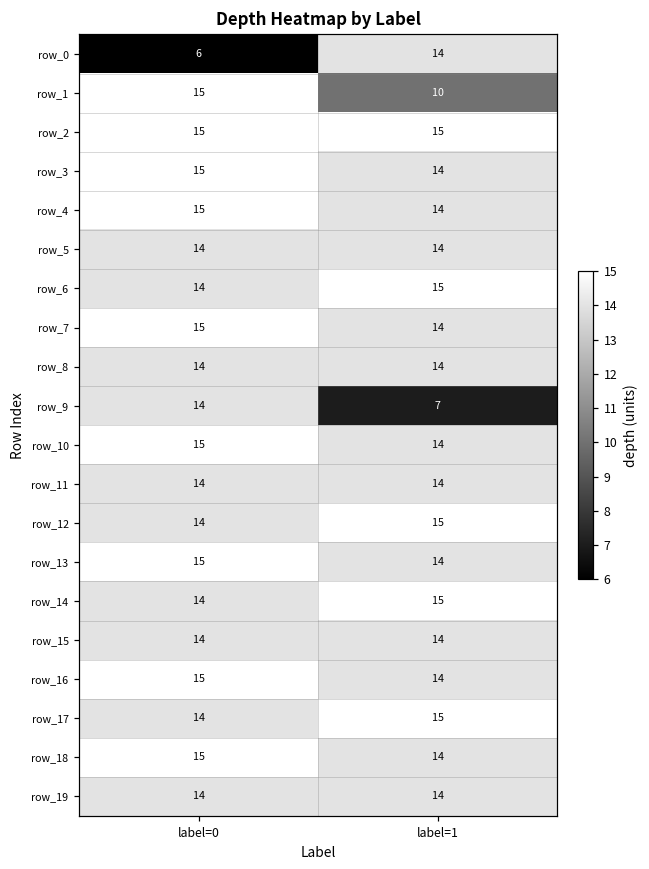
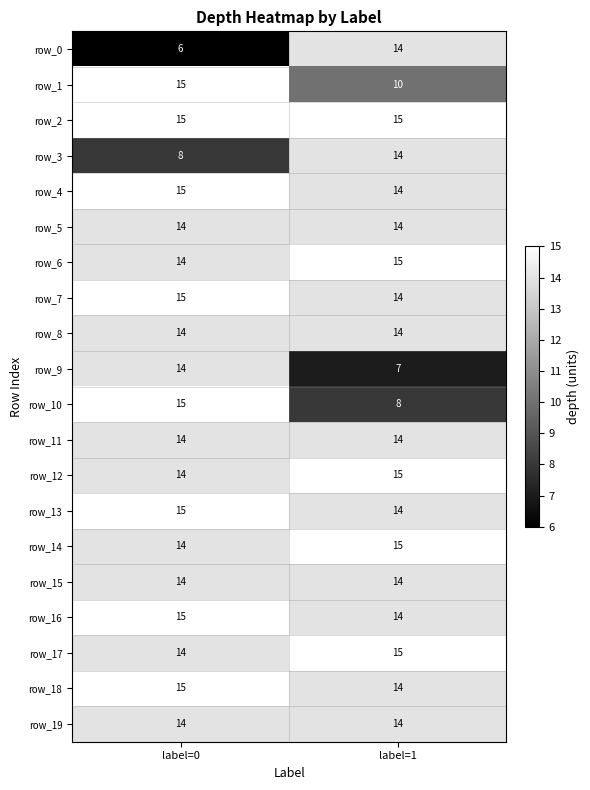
  {
    "row_0": {
      "label=0": 6,
      "label=1": 14
    },
    "row_1": {
      "label=0": 15,
      "label=1": 10
    },
    "row_2": {
      "label=0": 15,
      "label=1": 15
    },
    "row_3": {
-     "label=0": 15,
+     "label=0": 8,
      "label=1": 14
    },
    "row_4": {
      "label=0": 15,
      "label=1": 14
    },
    "row_5": {
      "label=0": 14,
      "label=1": 14
    },
    "row_6": {
      "label=0": 14,
      "label=1": 15
    },
    "row_7": {
      "label=0": 15,
      "label=1": 14
    },
    "row_8": {
      "label=0": 14,
      "label=1": 14
    },
    "row_9": {
      "label=0": 14,
      "label=1": 7
    },
    "row_10": {
      "label=0": 15,
-     "label=1": 14
+     "label=1": 8
    },
    "row_11": {
      "label=0": 14,
      "label=1": 14
    },
    "row_12": {
      "label=0": 14,
      "label=1": 15
    },
    "row_13": {
      "label=0": 15,
      "label=1": 14
    },
    "row_14": {
      "label=0": 14,
      "label=1": 15
    },
    "row_15": {
      "label=0": 14,
      "label=1": 14
    },
    "row_16": {
      "label=0": 15,
      "label=1": 14
    },
    "row_17": {
      "label=0": 14,
      "label=1": 15
    },
    "row_18": {
      "label=0": 15,
      "label=1": 14
    },
    "row_19": {
      "label=0": 14,
      "label=1": 14
    }
  }
